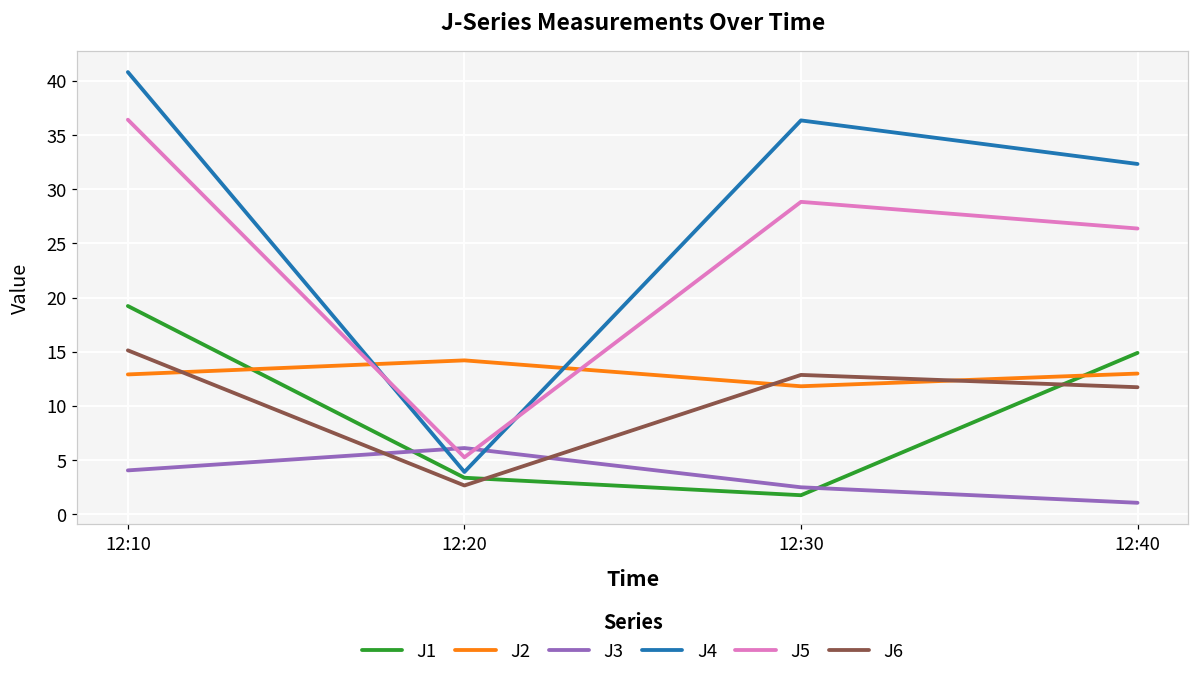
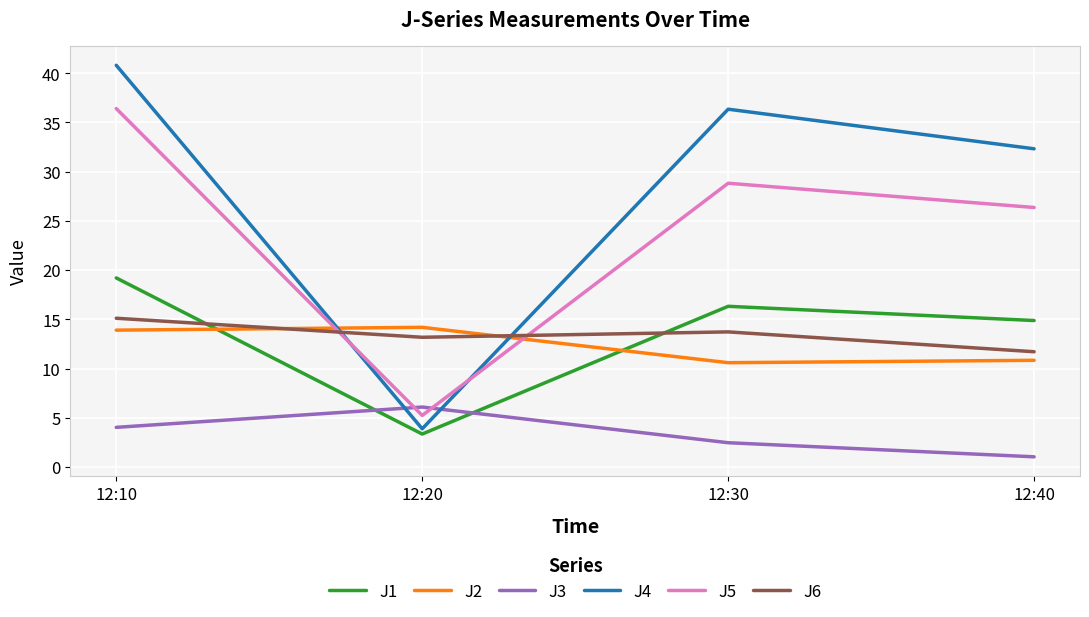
  {
    "J1": {
      "12:10": 19,
      "12:20": 3,
-     "12:30": 2,
+     "12:30": 16,
      "12:40": 15
    },
    "J2": {
-     "12:10": 13,
+     "12:10": 14,
      "12:20": 14,
-     "12:30": 12,
-     "12:40": 13
+     "12:30": 11,
+     "12:40": 11
    },
    "J3": {
      "12:10": 4,
      "12:20": 6,
      "12:30": 2,
      "12:40": 1
    },
    "J4": {
      "12:10": 41,
      "12:20": 4,
      "12:30": 36,
      "12:40": 32
    },
    "J5": {
      "12:10": 36,
      "12:20": 5,
      "12:30": 29,
      "12:40": 26
    },
    "J6": {
      "12:10": 15,
-     "12:20": 3,
-     "12:30": 13,
+     "12:20": 13,
+     "12:30": 14,
      "12:40": 12
    }
  }
